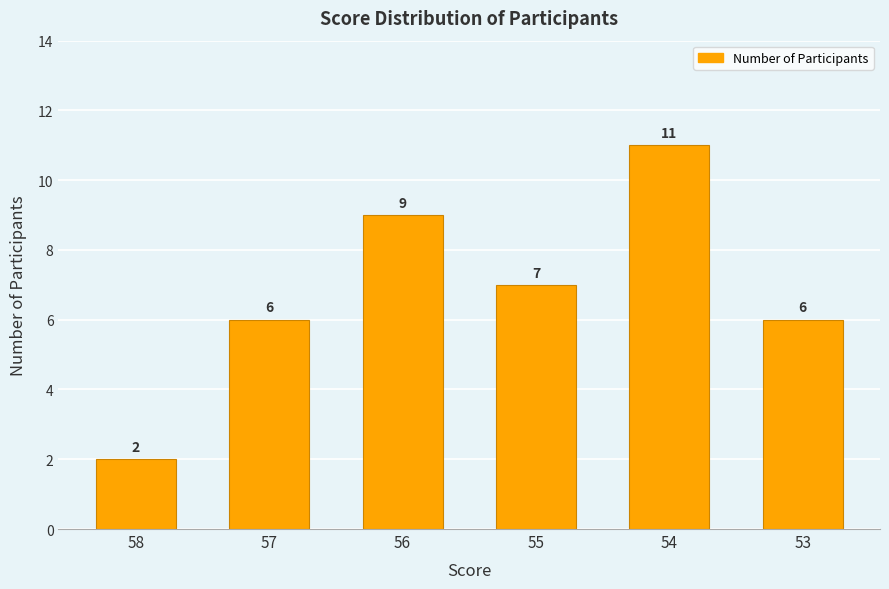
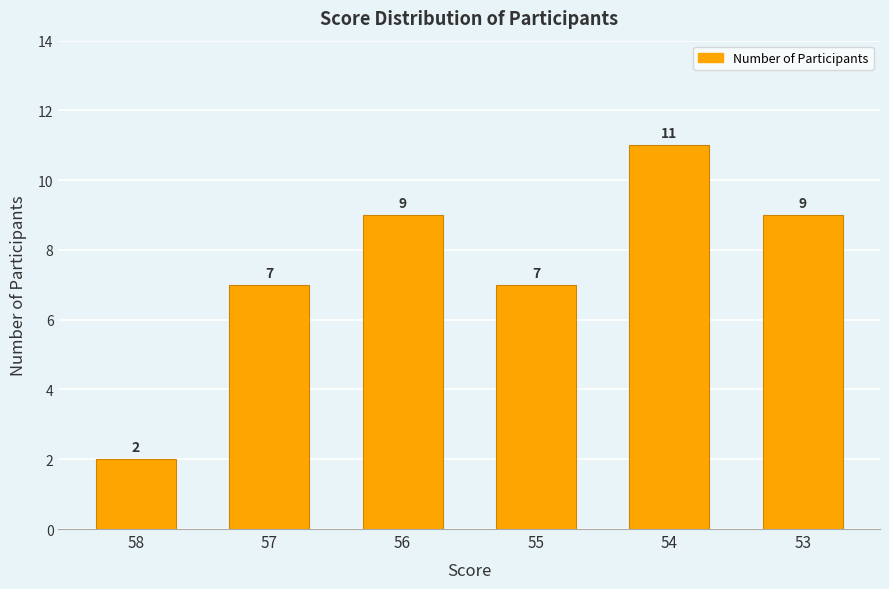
  {
    "58": 2,
-   "57": 6,
+   "57": 7,
    "56": 9,
    "55": 7,
    "54": 11,
-   "53": 6
+   "53": 9
  }
